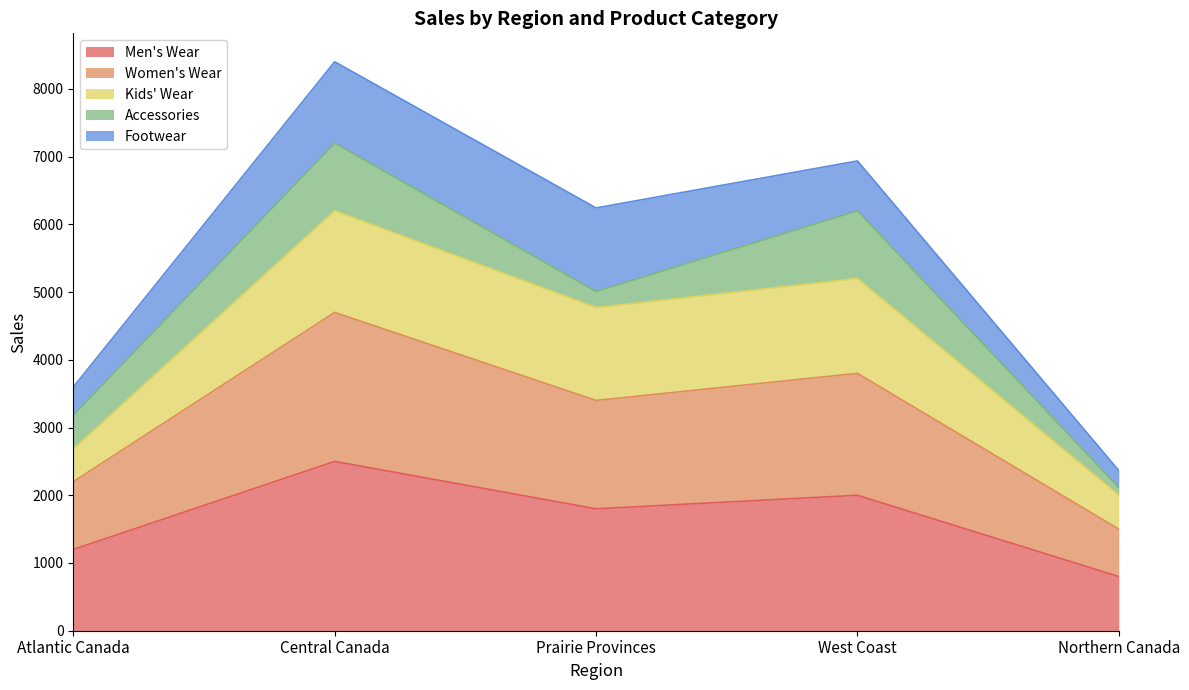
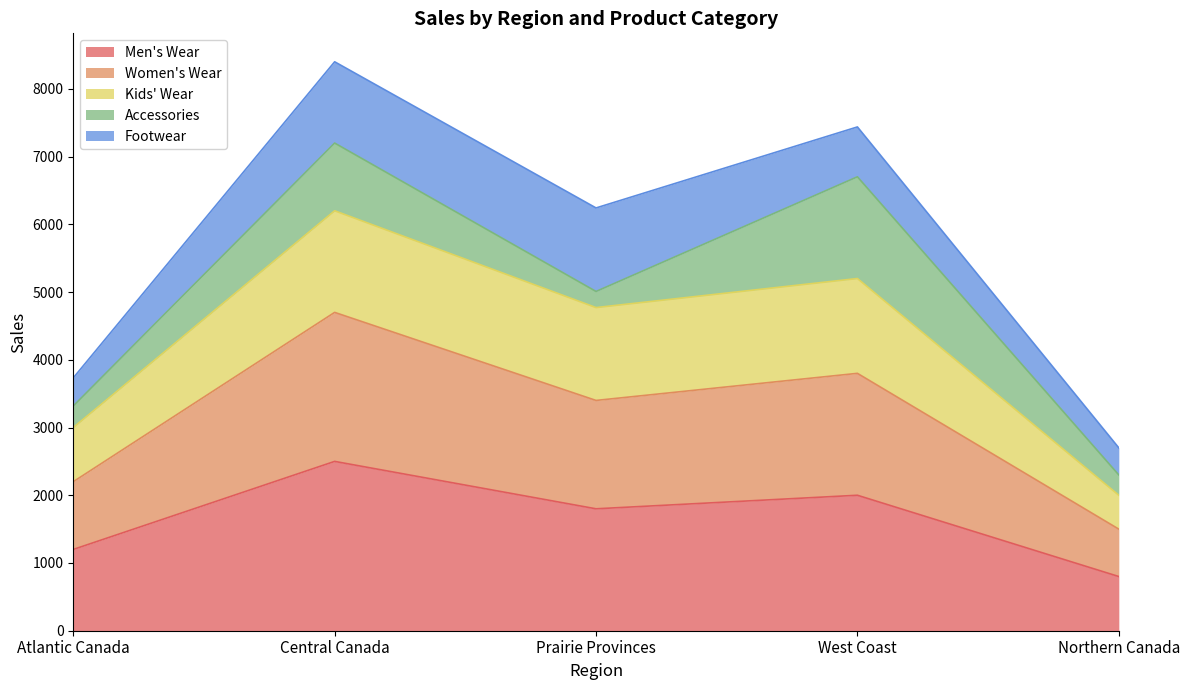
  {
    "Kids' Wear": {
-     "Atlantic Canada": 500,
+     "Atlantic Canada": 800,
      "Central Canada": 1500,
      "Prairie Provinces": 1400,
      "West Coast": 1400,
      "Northern Canada": 500
    },
    "Accessories": {
-     "Atlantic Canada": 500,
+     "Atlantic Canada": 300,
      "Central Canada": 1000,
      "Prairie Provinces": 200,
-     "West Coast": 1000,
-     "Northern Canada": 100
+     "West Coast": 1500,
+     "Northern Canada": 300
    },
    "Footwear": {
      "Atlantic Canada": 400,
      "Central Canada": 1200,
      "Prairie Provinces": 1200,
      "West Coast": 700,
-     "Northern Canada": 300
+     "Northern Canada": 400
    }
  }
